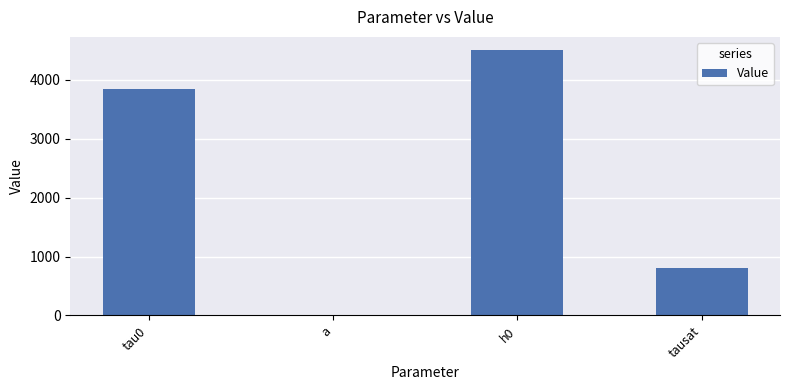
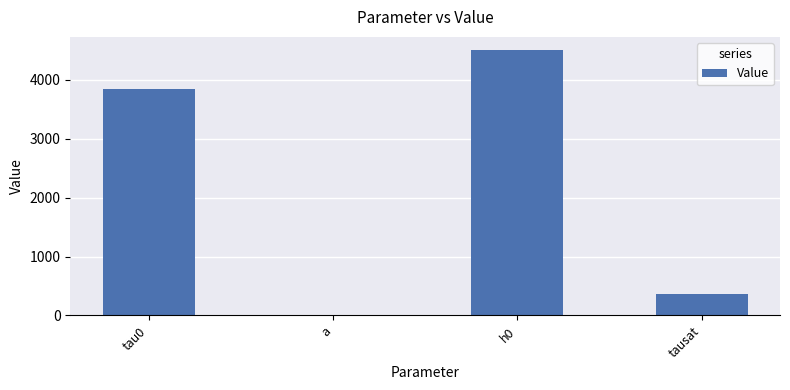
  {
    "tau0": 3800,
    "h0": 4500,
-   "tausat": 800
+   "tausat": 400
  }
